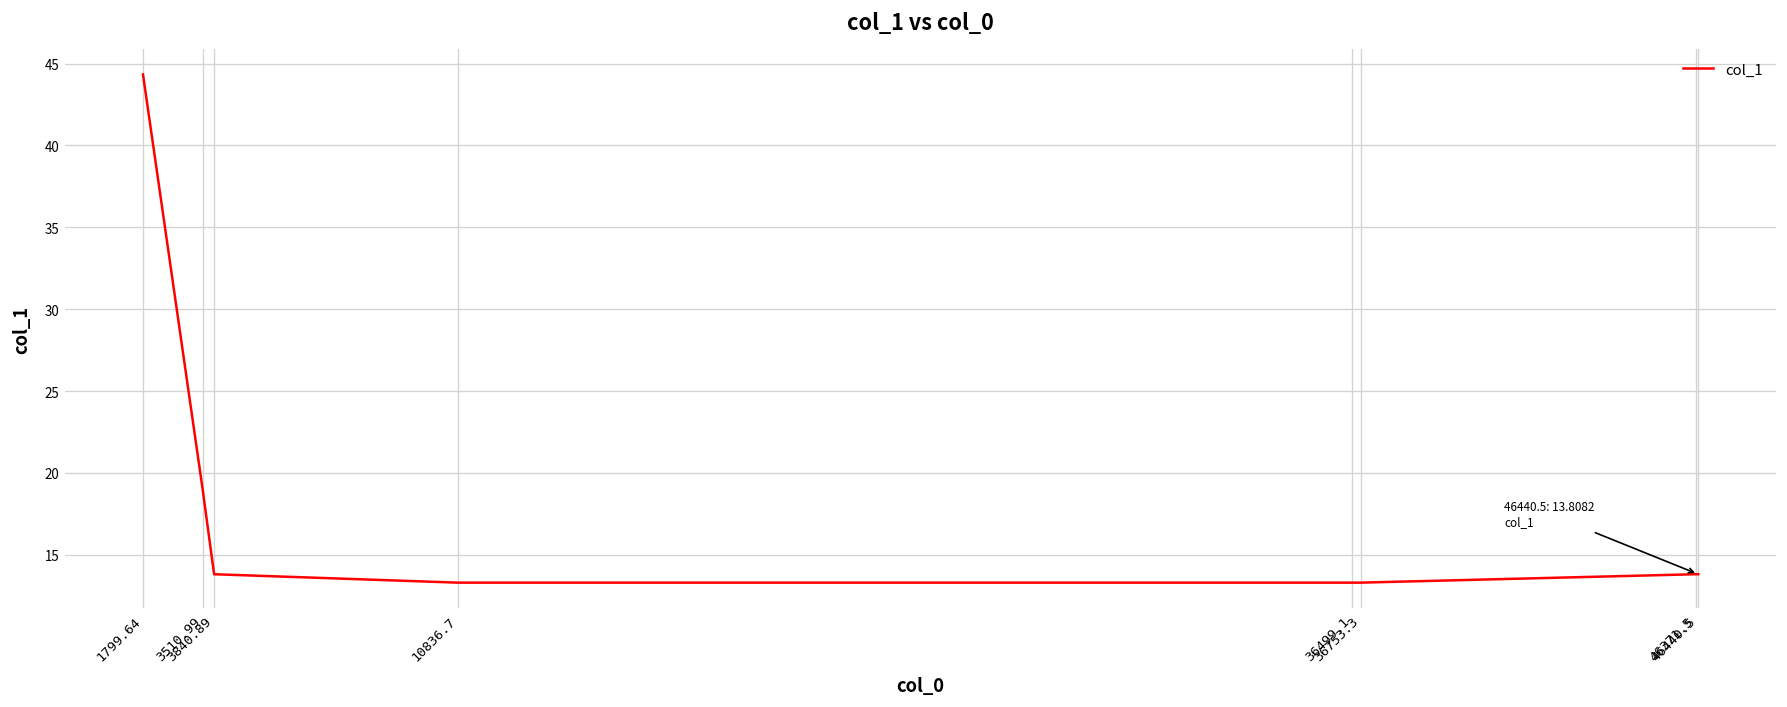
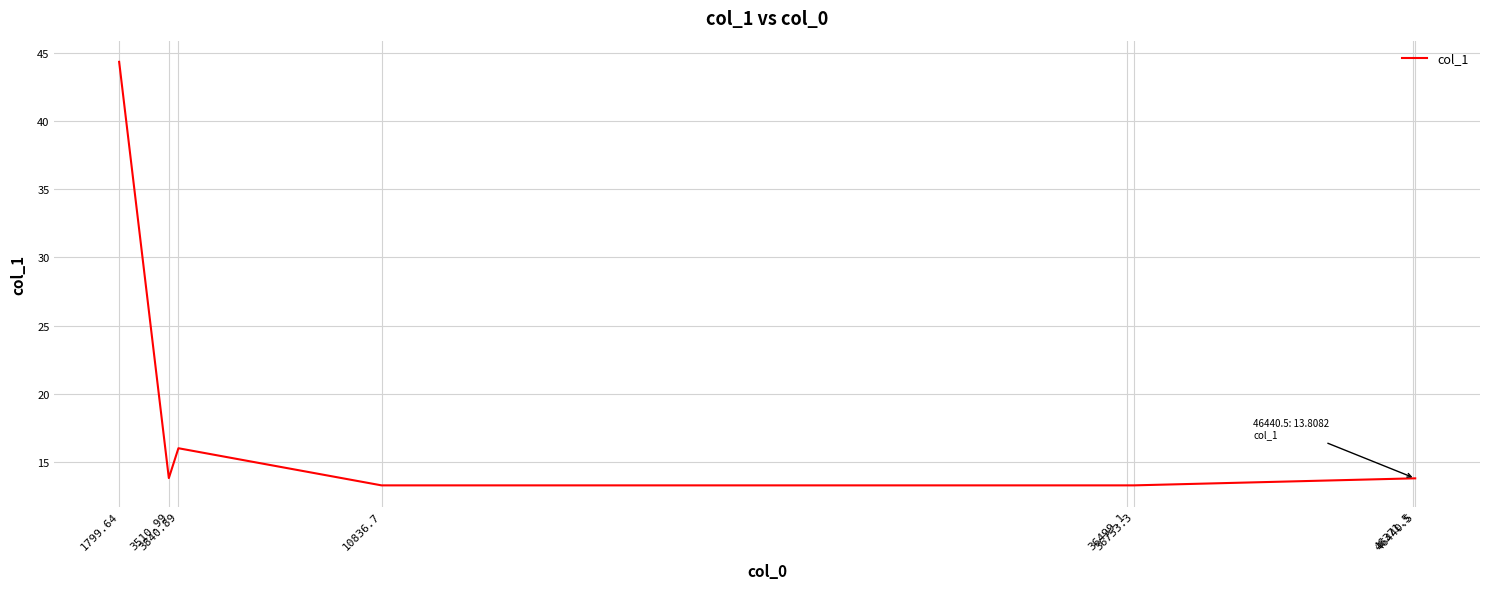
  {
    "1799.64": 44.3,
-   "3510.99": 19.0,
-   "3840.89": 13.8,
+   "3510.99": 13.8,
+   "3840.89": 16.0,
    "10836.7": 13.3,
    "36499.1": 13.3,
    "36753.3": 13.3,
    "46440.5": 13.8
  }
